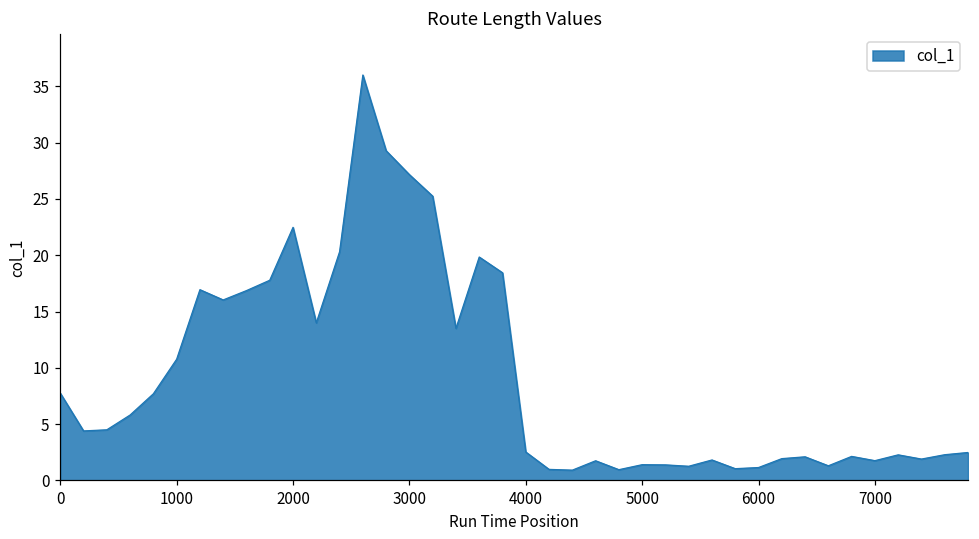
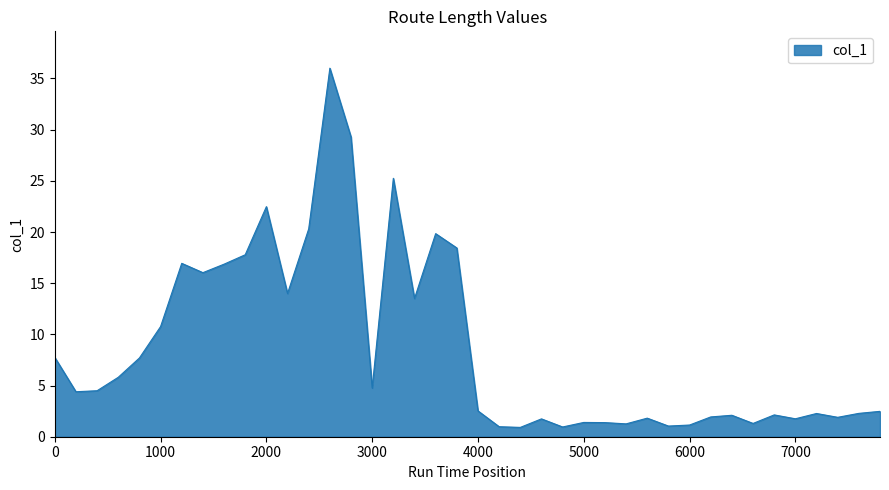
  {
    "0": 7.8,
    "1000": 10.8,
    "2000": 22.5,
-   "3000": 27.2,
+   "3000": 4.8,
    "4000": 2.5,
    "5000": 1.4,
    "6000": 1.1,
    "7000": 1.8
  }
